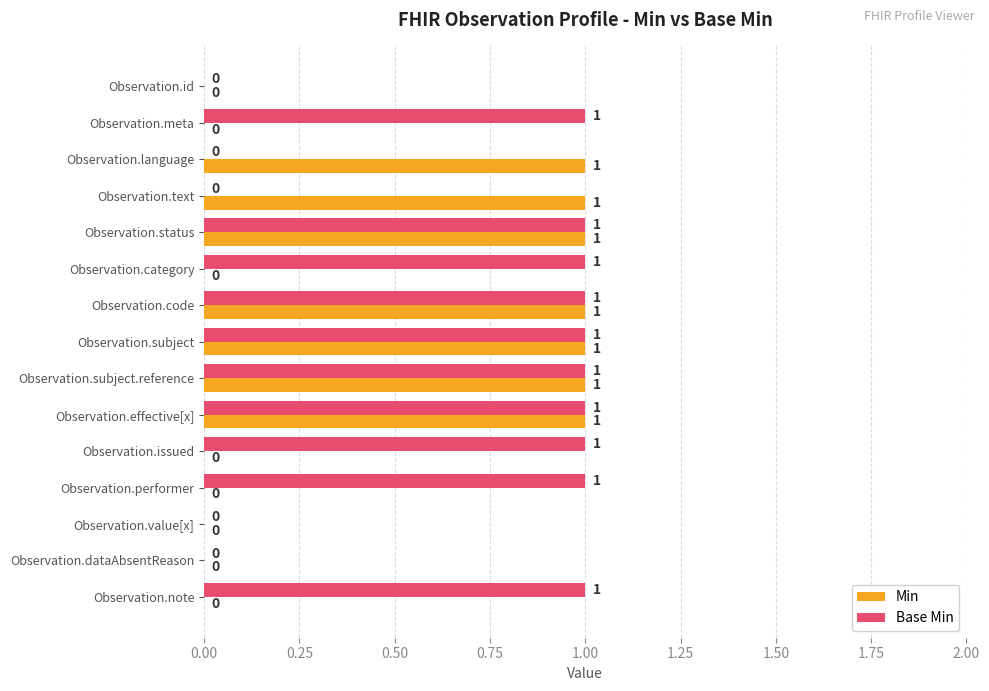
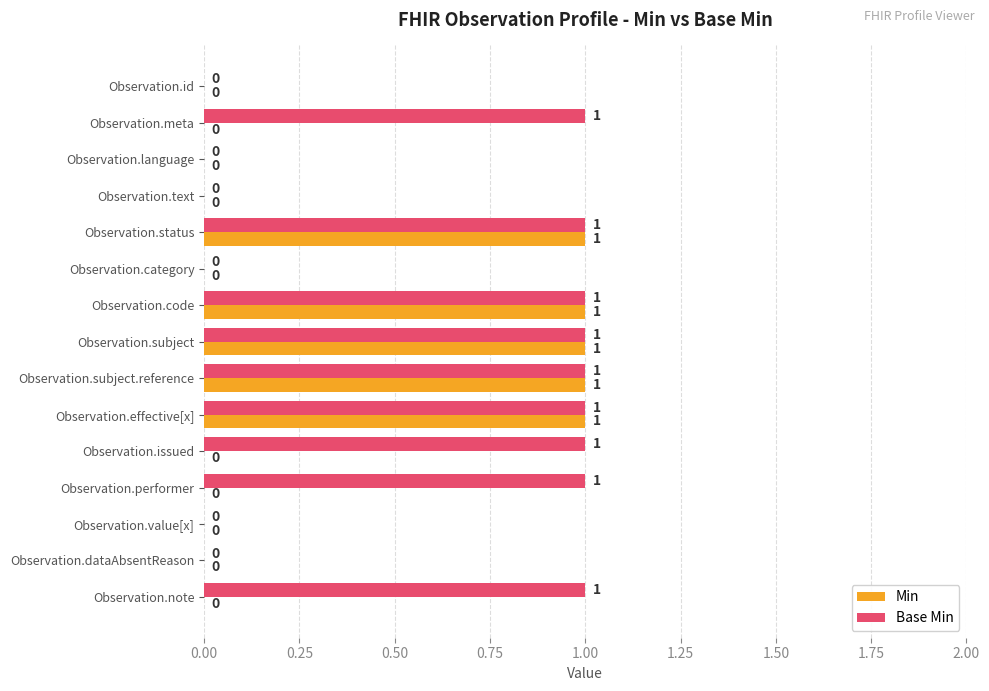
  {
    "Min": {
      "Observation.id": 0,
      "Observation.meta": 0,
-     "Observation.language": 1,
-     "Observation.text": 1,
+     "Observation.language": 0,
+     "Observation.text": 0,
      "Observation.status": 1,
      "Observation.category": 0,
      "Observation.code": 1,
      "Observation.subject": 1,
      "Observation.subject.reference": 1,
      "Observation.effective[x]": 1,
      "Observation.issued": 0,
      "Observation.performer": 0,
      "Observation.value[x]": 0,
      "Observation.dataAbsentReason": 0,
      "Observation.note": 0
    },
    "Base Min": {
      "Observation.id": 0,
      "Observation.meta": 1,
      "Observation.language": 0,
      "Observation.text": 0,
      "Observation.status": 1,
-     "Observation.category": 1,
+     "Observation.category": 0,
      "Observation.code": 1,
      "Observation.subject": 1,
      "Observation.subject.reference": 1,
      "Observation.effective[x]": 1,
      "Observation.issued": 1,
      "Observation.performer": 1,
      "Observation.value[x]": 0,
      "Observation.dataAbsentReason": 0,
      "Observation.note": 1
    }
  }
